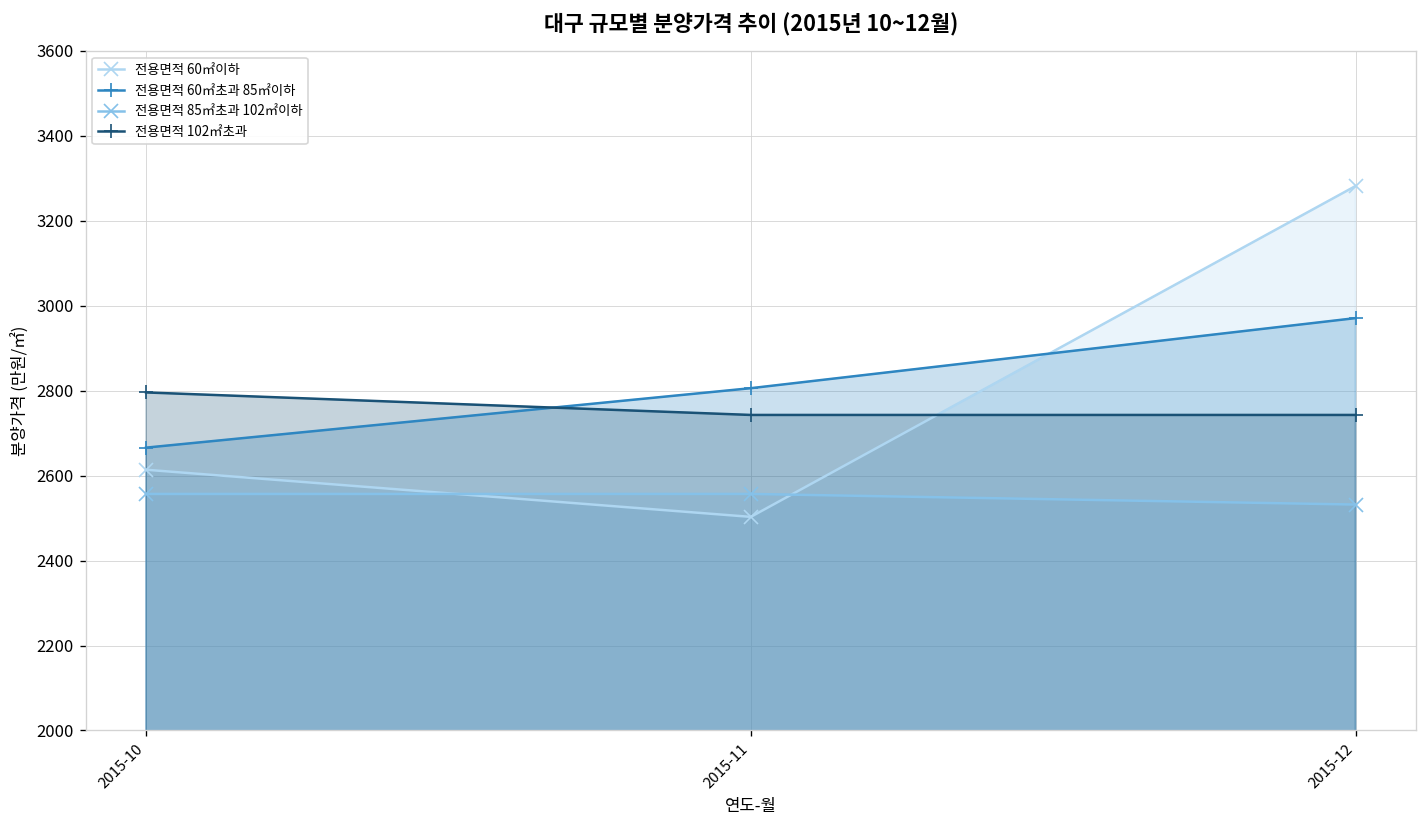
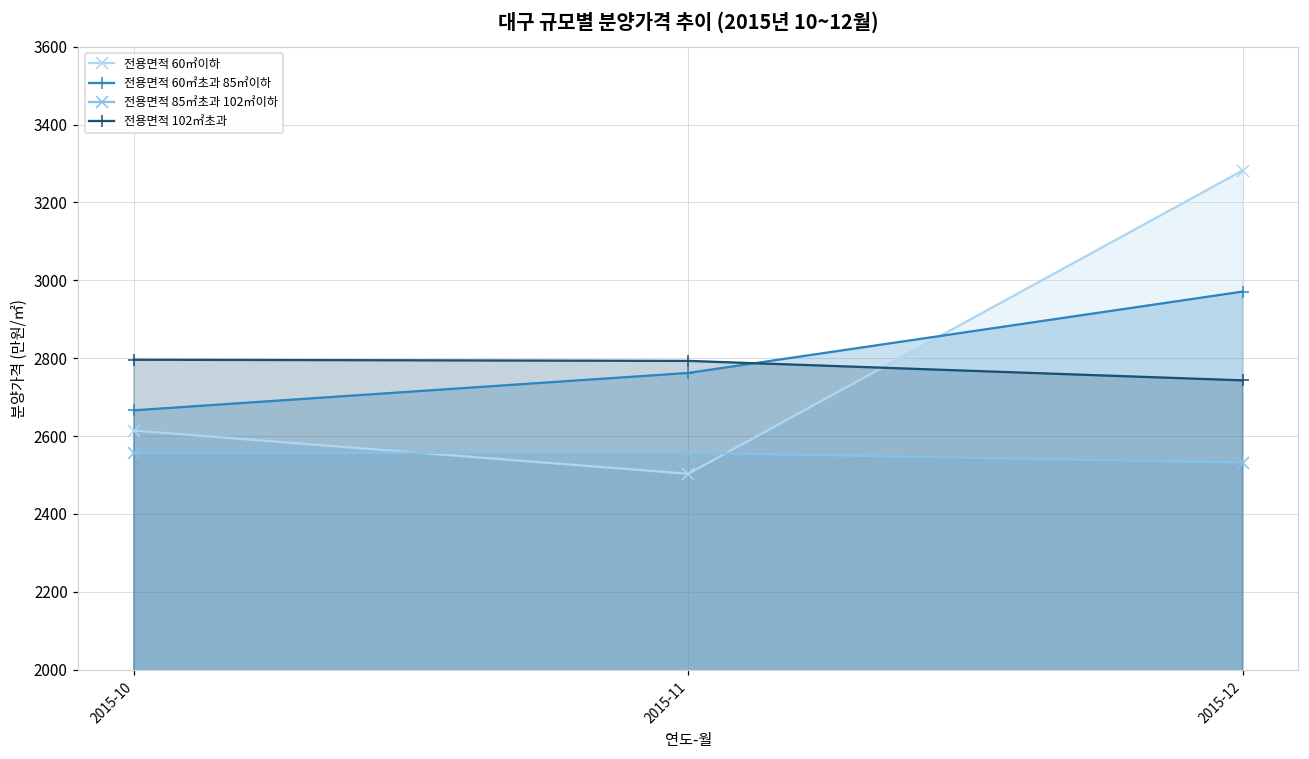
  {
    "전용면적 60㎡초과 85㎡이하": {
      "2015-10": 2670,
-     "2015-11": 2810,
+     "2015-11": 2760,
      "2015-12": 2970
    },
    "전용면적 102㎡초과": {
      "2015-10": 2800,
-     "2015-11": 2740,
+     "2015-11": 2790,
      "2015-12": 2740
    }
  }
